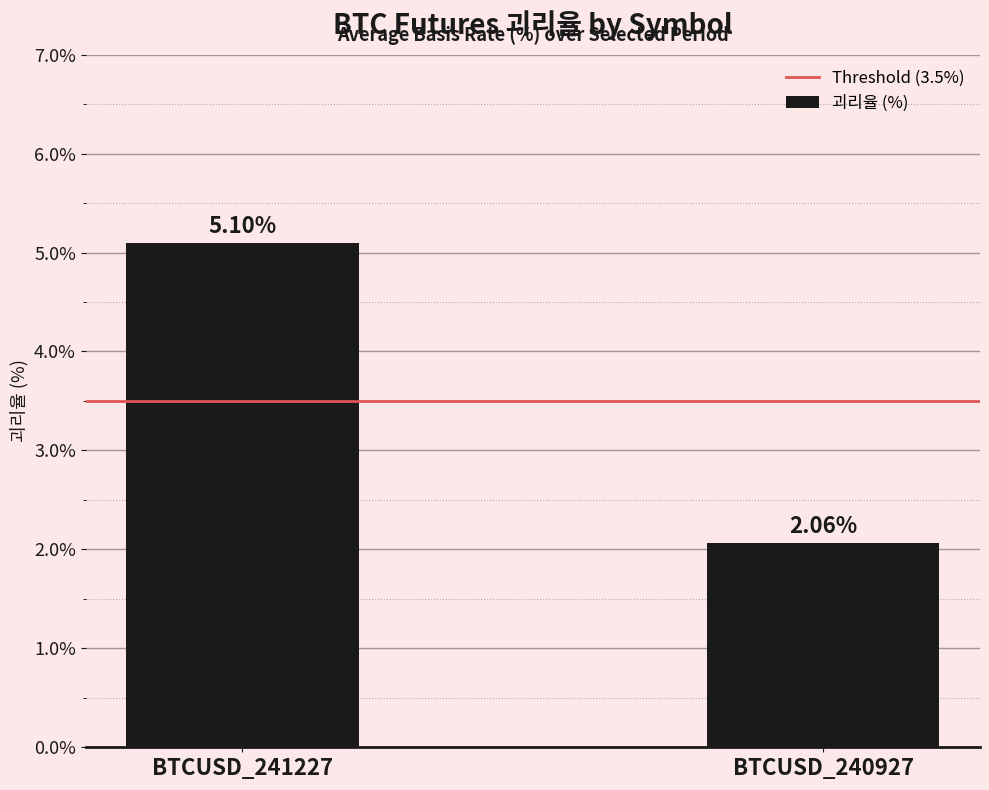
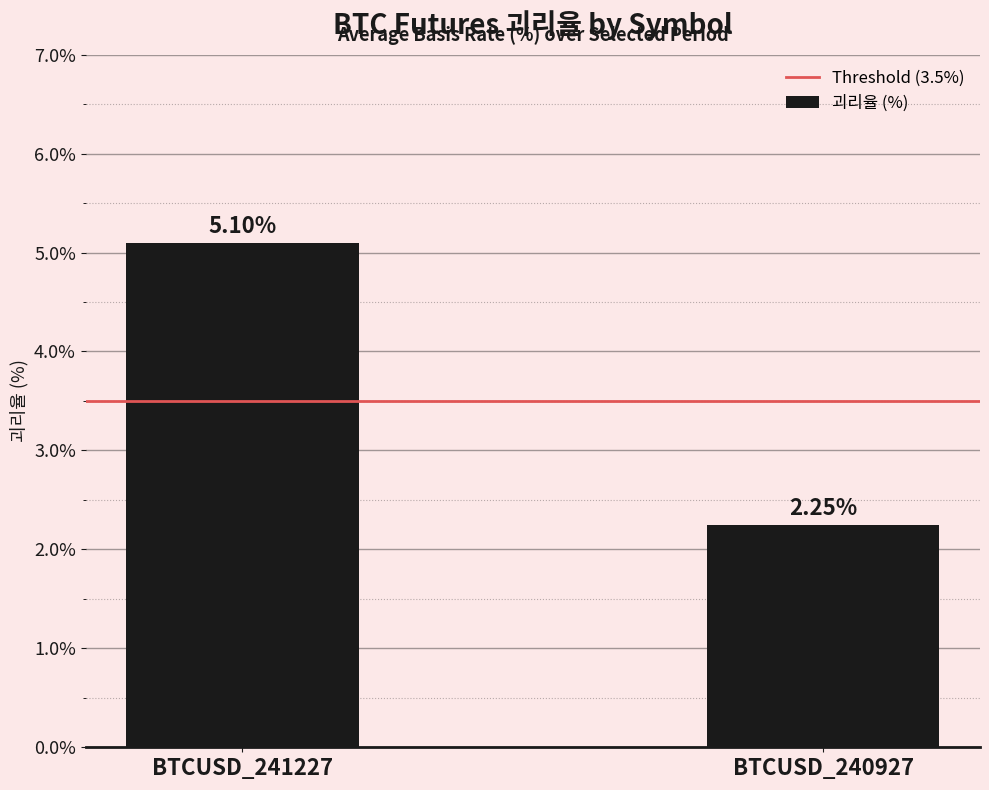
  {
    "BTCUSD_241227": "5.10%",
-   "BTCUSD_240927": "2.06%"
+   "BTCUSD_240927": "2.25%"
  }
